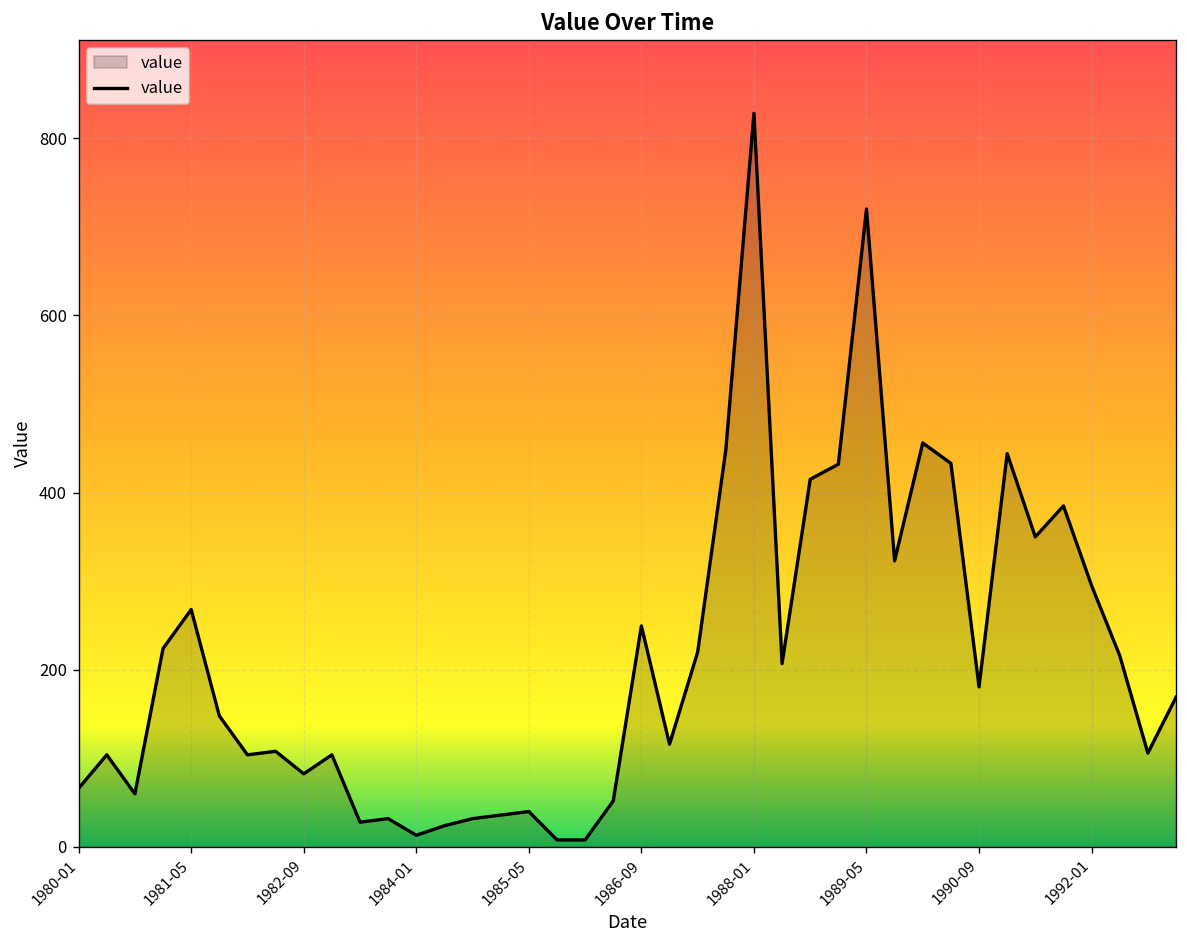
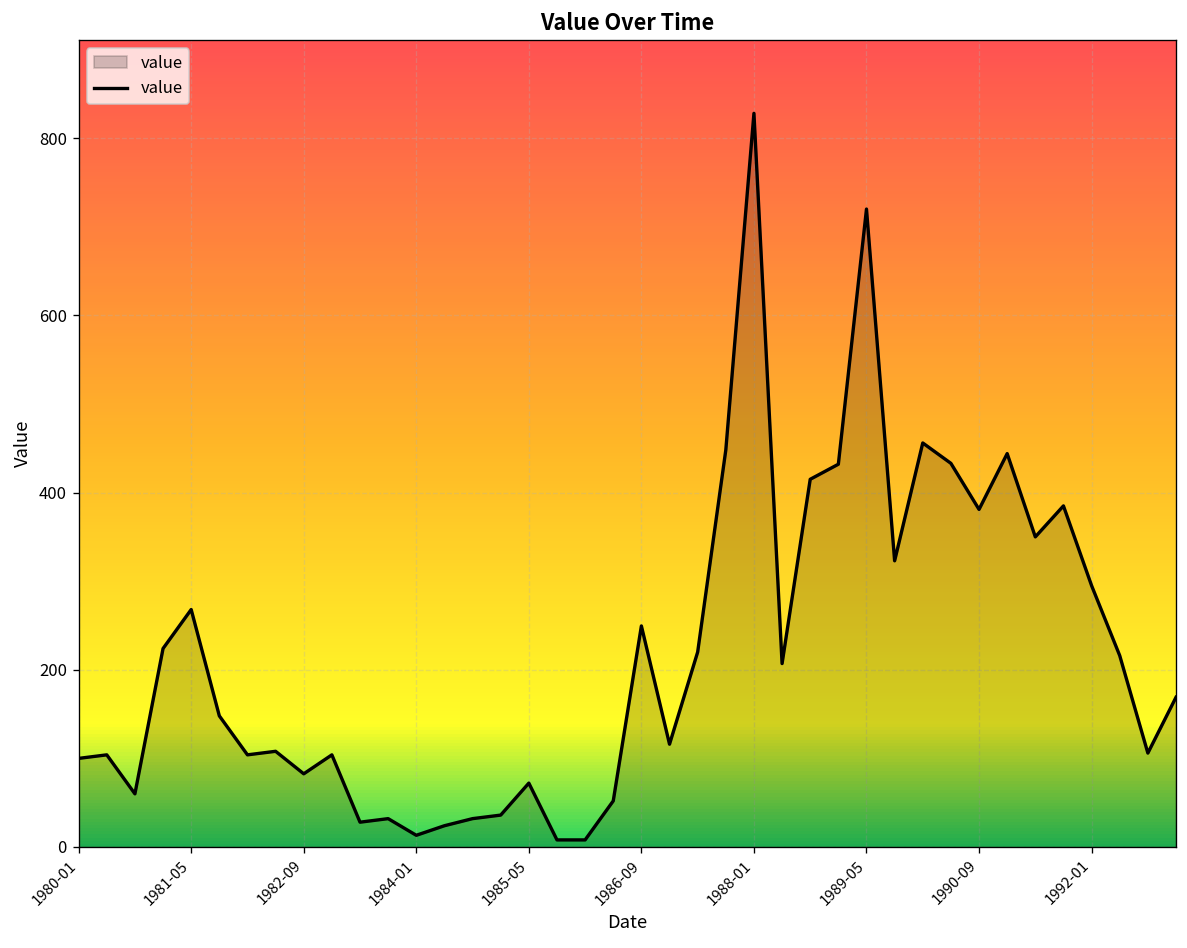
  {
-   "1980-01": 70,
+   "1980-01": 100,
    "1981-05": 270,
    "1982-09": 80,
    "1984-01": 10,
-   "1985-05": 40,
+   "1985-05": 70,
    "1986-09": 250,
    "1988-01": 830,
    "1989-05": 720,
-   "1990-09": 180,
+   "1990-09": 380,
    "1992-01": 300
  }
